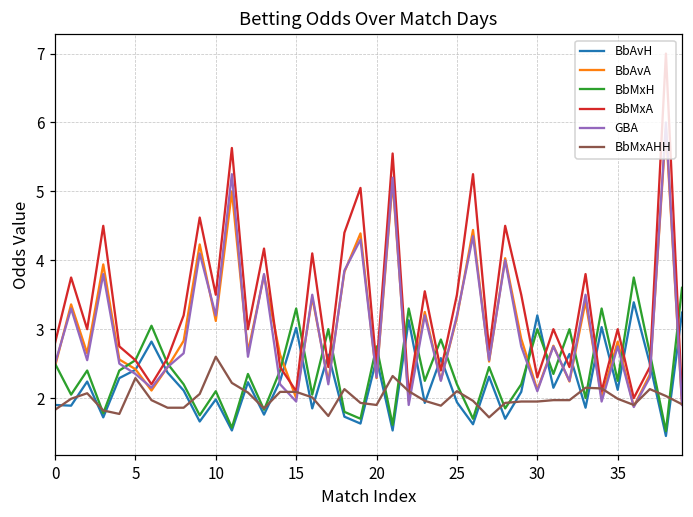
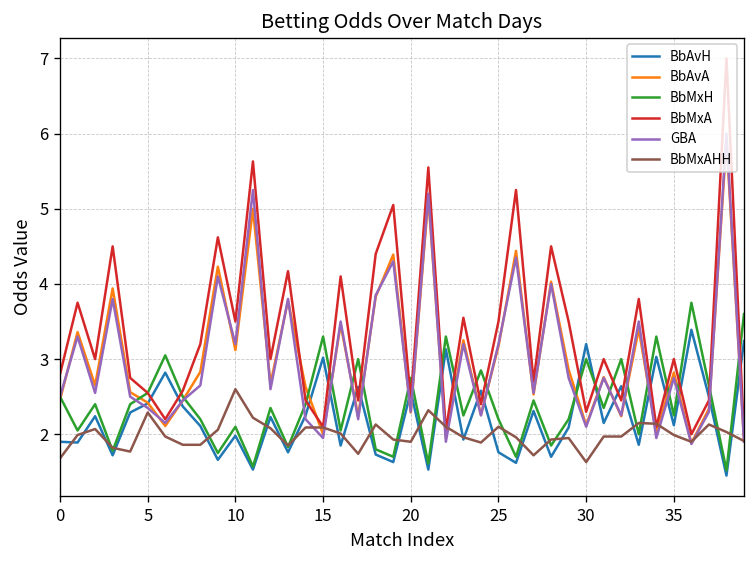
  {
    "BbAvH": {
      "0": 1.9,
      "10": 2.0,
      "15": 3.0,
      "20": 2.6,
-     "25": 1.9,
+     "25": 1.8,
      "30": 3.2,
      "35": 2.1
    },
    "BbAvA": {
      "10": 3.1,
      "15": 2.0,
      "35": 2.8
    },
    "BbMxH": {
      "10": 2.1,
      "15": 3.3,
      "20": 2.8,
      "25": 2.2,
      "30": 3.0,
      "35": 2.3
    },
    "BbMxA": {
      "0": 2.8,
      "10": 3.5,
      "20": 2.5,
      "25": 3.5,
      "30": 2.3,
      "35": 3.0
    },
    "GBA": {
      "5": 2.4,
      "10": 3.2,
      "15": 2.0,
      "35": 2.8
    },
    "BbMxAHH": {
-     "0": 1.8,
+     "0": 1.7,
      "5": 2.3,
      "10": 2.6,
      "20": 1.9,
      "25": 2.1,
-     "30": 2.0,
+     "30": 1.6,
      "35": 2.0
    }
  }
